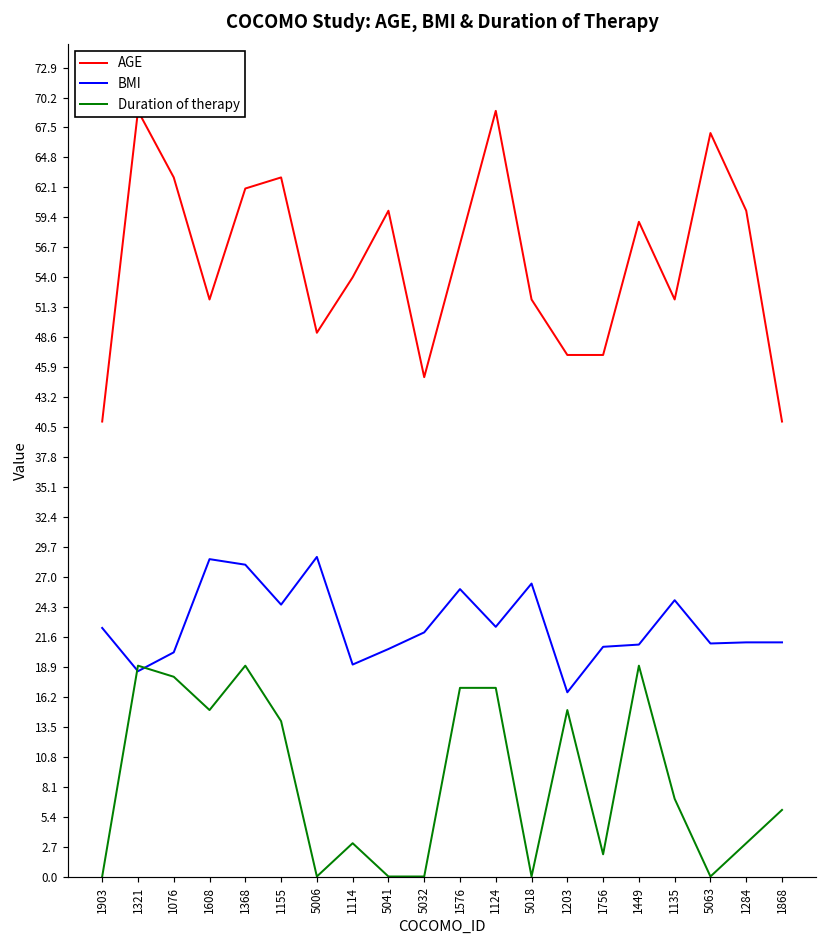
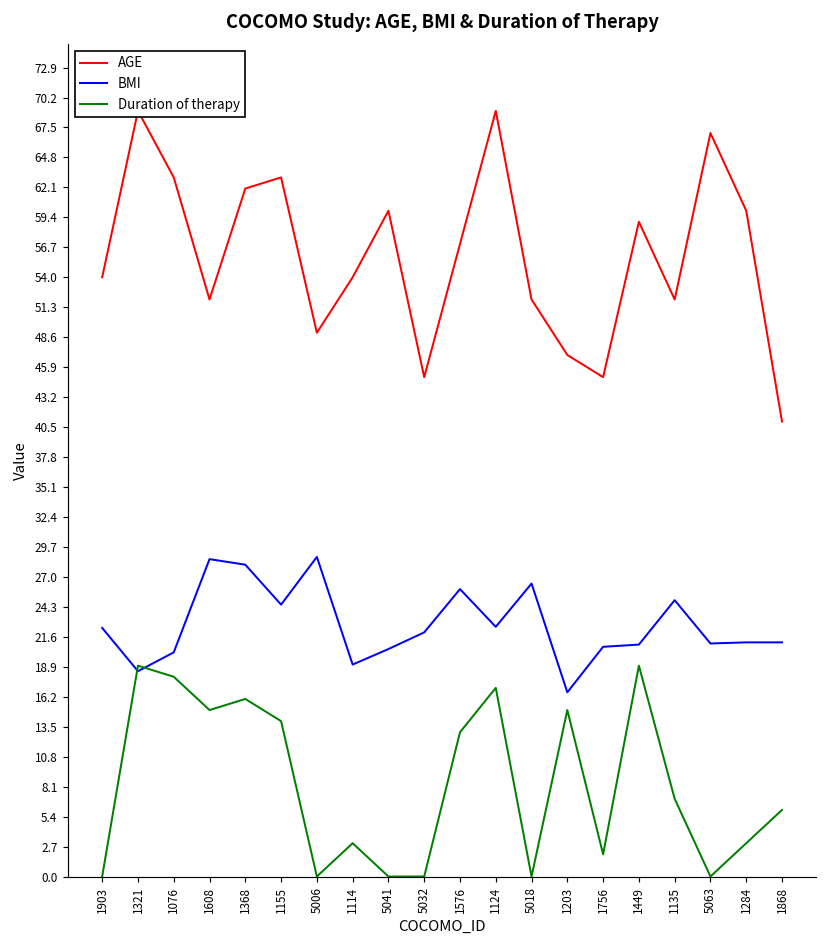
  {
    "AGE": {
-     "1903": 41,
+     "1903": 54,
      "1076": 63,
      "1608": 52,
      "1368": 62,
      "1155": 63,
      "5006": 49,
      "1114": 54,
      "5041": 60,
      "5032": 45,
      "1576": 57,
      "1124": 69,
      "5018": 52,
      "1203": 47,
-     "1756": 47,
+     "1756": 45,
      "1449": 59,
      "1135": 52,
      "5063": 67,
      "1284": 60,
      "1868": 41
    },
    "BMI": {
      "1903": 22,
      "1321": 19,
      "1076": 20,
      "1608": 29,
      "1368": 28,
      "1155": 25,
      "5006": 29,
      "1114": 19,
      "5041": 21,
      "5032": 22,
      "1576": 26,
      "1124": 23,
      "5018": 26,
      "1203": 17,
      "1756": 21,
      "1449": 21,
      "1135": 25,
      "5063": 21,
      "1284": 21,
      "1868": 21
    },
    "Duration of therapy": {
      "1903": 0,
      "1321": 19,
      "1076": 18,
      "1608": 15,
-     "1368": 19,
+     "1368": 16,
      "1155": 14,
      "5006": 0,
      "1114": 3,
      "5041": 0,
      "5032": 0,
-     "1576": 17,
+     "1576": 13,
      "1124": 17,
      "5018": 0,
      "1203": 15,
      "1756": 2,
      "1449": 19,
      "1135": 7,
      "5063": 0,
      "1284": 3,
      "1868": 6
    }
  }
